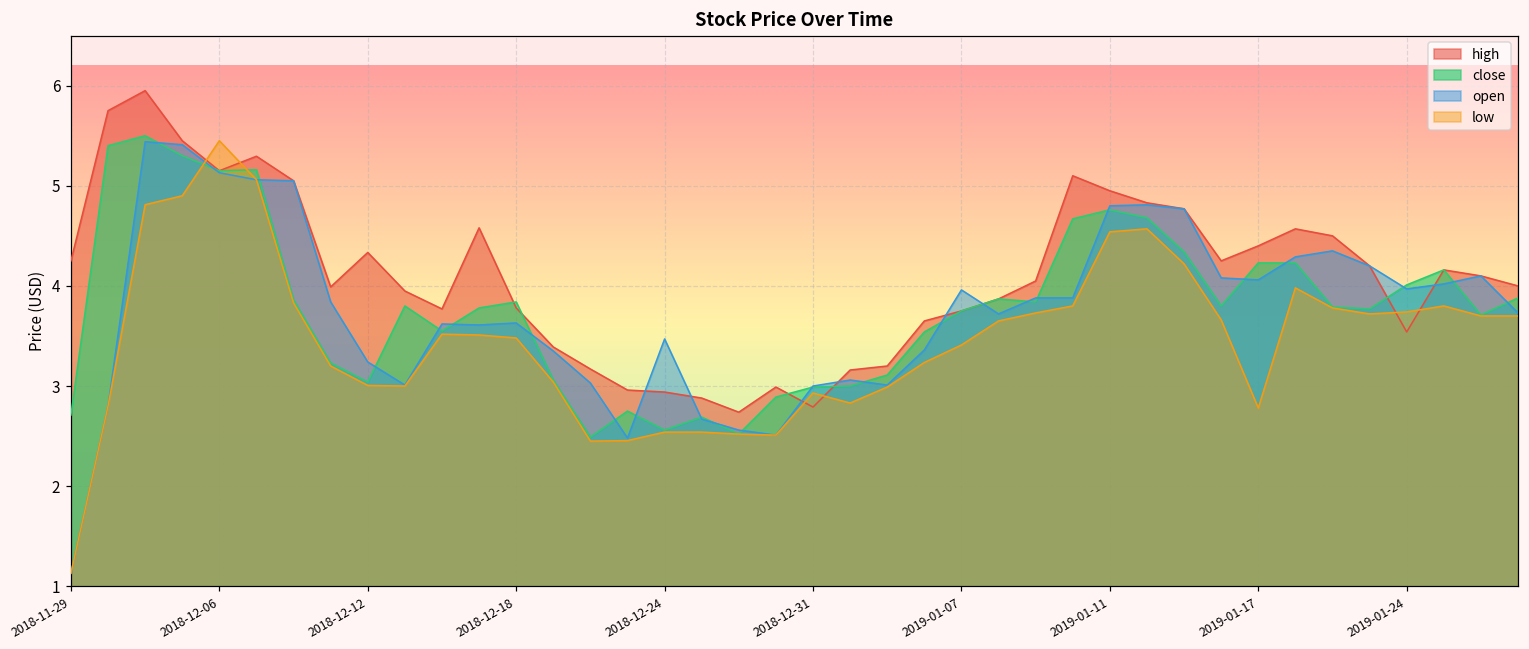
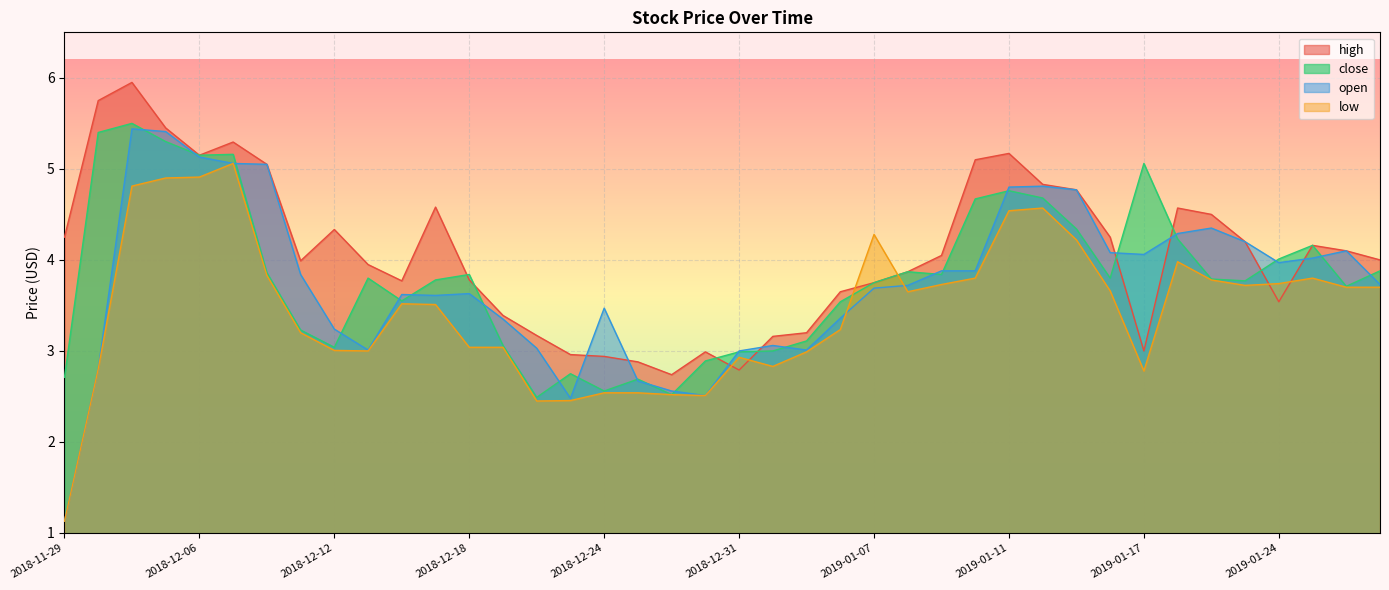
  {
    "high": {
      "2018-11-29": 4.3,
      "2018-12-12": 4.3,
      "2018-12-18": 3.8,
      "2018-12-24": 2.9,
      "2018-12-31": 2.8,
-     "2019-01-11": 5.0,
-     "2019-01-17": 4.4,
+     "2019-01-11": 5.2,
+     "2019-01-17": 3.0,
      "2019-01-24": 3.5
    },
    "close": {
      "2018-11-29": 2.7,
      "2018-12-12": 3.0,
      "2018-12-18": 3.8,
      "2019-01-11": 4.8,
-     "2019-01-17": 4.2,
+     "2019-01-17": 5.1,
      "2019-01-24": 4.0
    },
    "open": {
      "2018-12-12": 3.2,
      "2018-12-18": 3.6,
      "2018-12-24": 3.5,
-     "2019-01-07": 4.0,
+     "2019-01-07": 3.7,
      "2019-01-11": 4.8,
      "2019-01-17": 4.1,
      "2019-01-24": 4.0
    },
    "low": {
-     "2018-12-06": 5.5,
+     "2018-12-06": 4.9,
      "2018-12-12": 3.0,
-     "2018-12-18": 3.5,
+     "2018-12-18": 3.0,
      "2018-12-31": 2.9,
-     "2019-01-07": 3.4,
+     "2019-01-07": 4.3,
      "2019-01-11": 4.5,
      "2019-01-17": 2.8,
      "2019-01-24": 3.7
    }
  }
